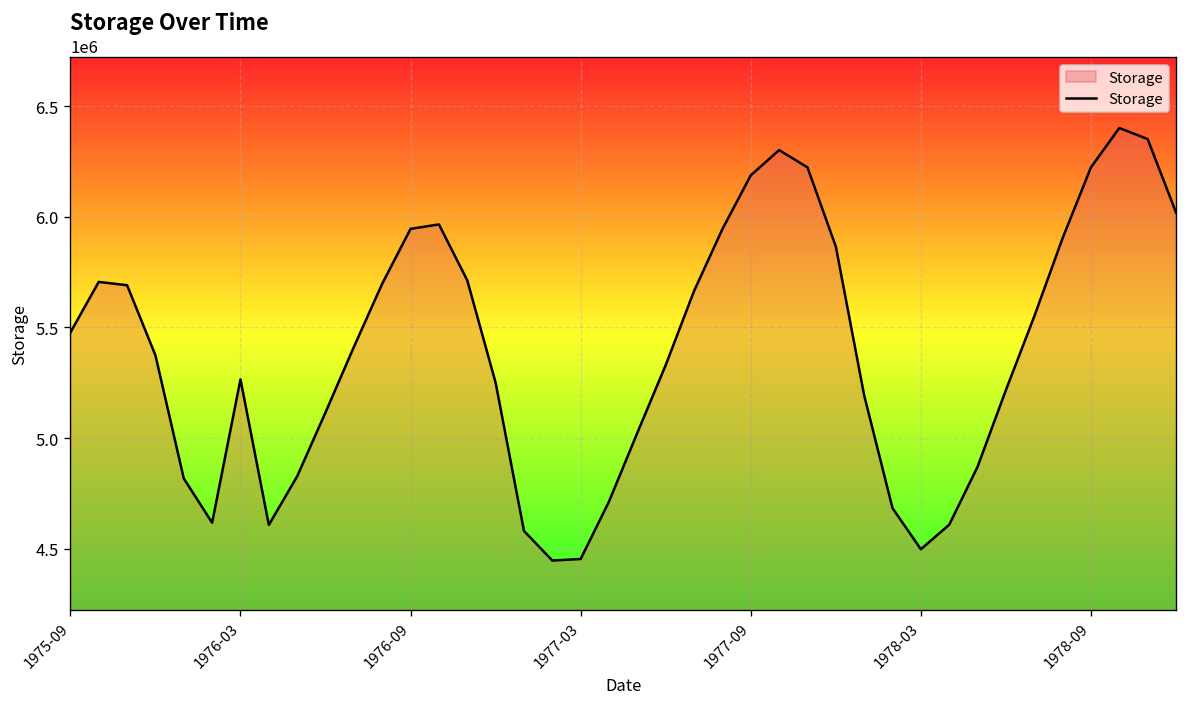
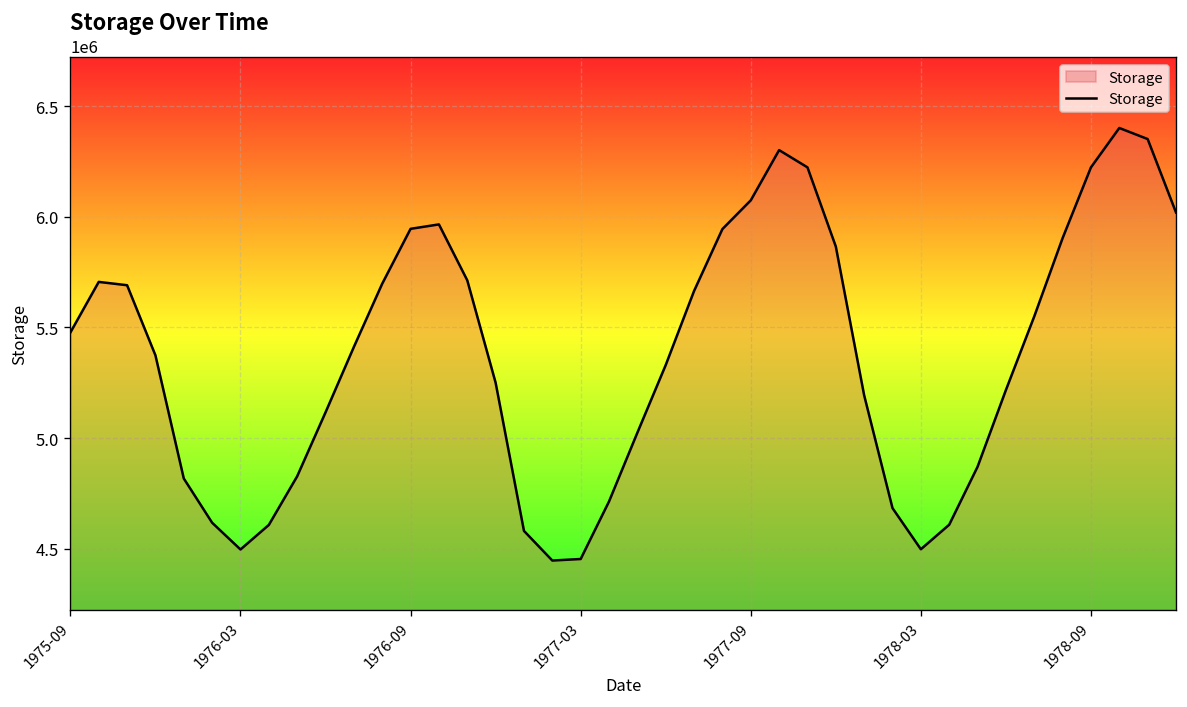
  {
    "1975-09": 5480000,
-   "1976-03": 5270000,
+   "1976-03": 4500000,
    "1976-09": 5950000,
    "1977-03": 4450000,
-   "1977-09": 6190000,
+   "1977-09": 6070000,
    "1978-03": 4500000,
    "1978-09": 6220000
  }
